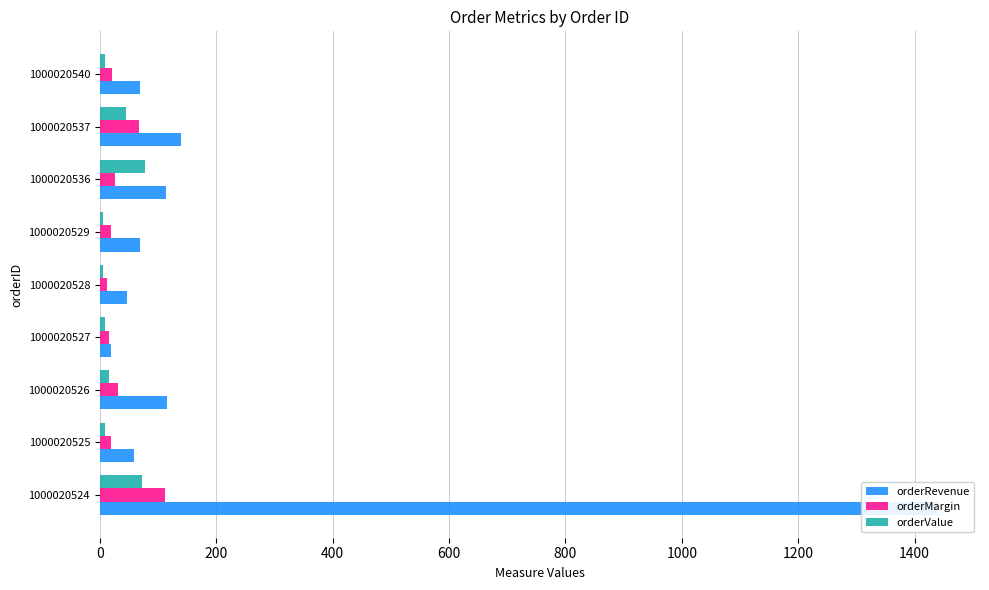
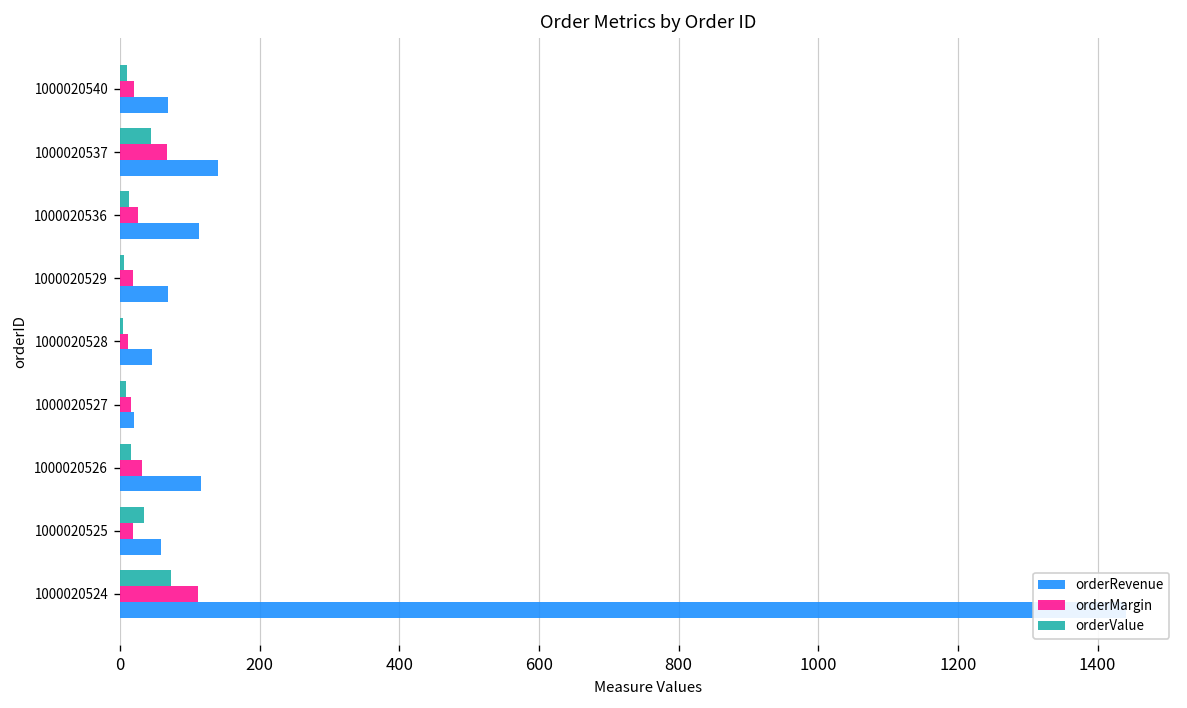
  {
    "orderRevenue": {
      "1000020540": 70,
      "1000020537": 140,
      "1000020536": 110,
      "1000020529": 70,
      "1000020528": 50,
      "1000020527": 20,
      "1000020526": 120,
      "1000020525": 60
    },
    "orderMargin": {
      "1000020540": 20,
      "1000020537": 70,
      "1000020536": 30,
      "1000020529": 20,
      "1000020528": 10,
      "1000020527": 20,
      "1000020526": 30,
      "1000020525": 20,
      "1000020524": 110
    },
    "orderValue": {
      "1000020540": 10,
      "1000020537": 40,
-     "1000020536": 80,
+     "1000020536": 10,
      "1000020529": 10,
      "1000020528": 0,
      "1000020527": 10,
      "1000020526": 20,
-     "1000020525": 10,
+     "1000020525": 30,
      "1000020524": 70
    }
  }
